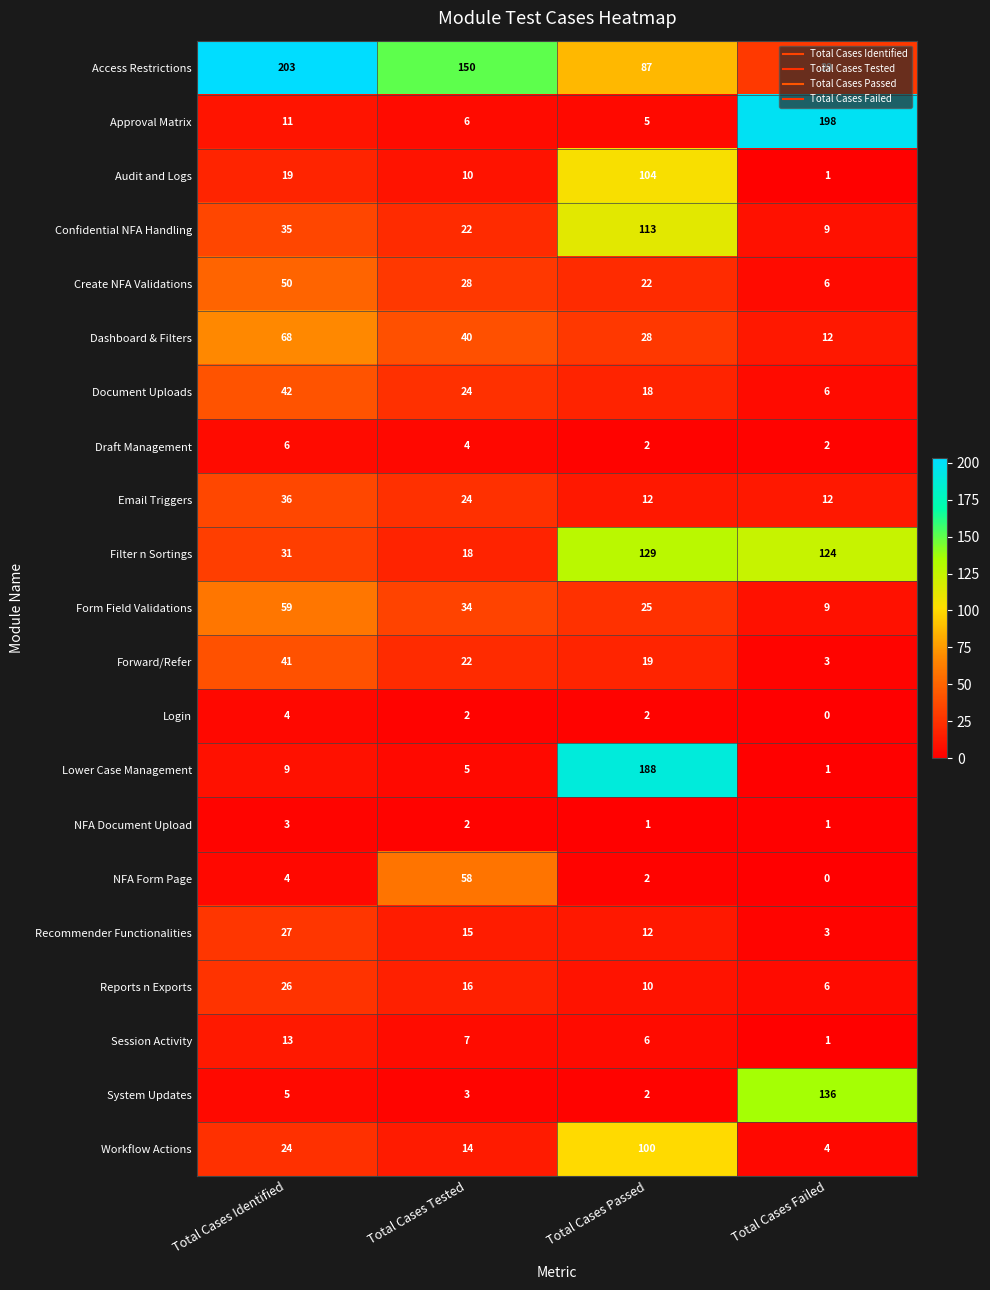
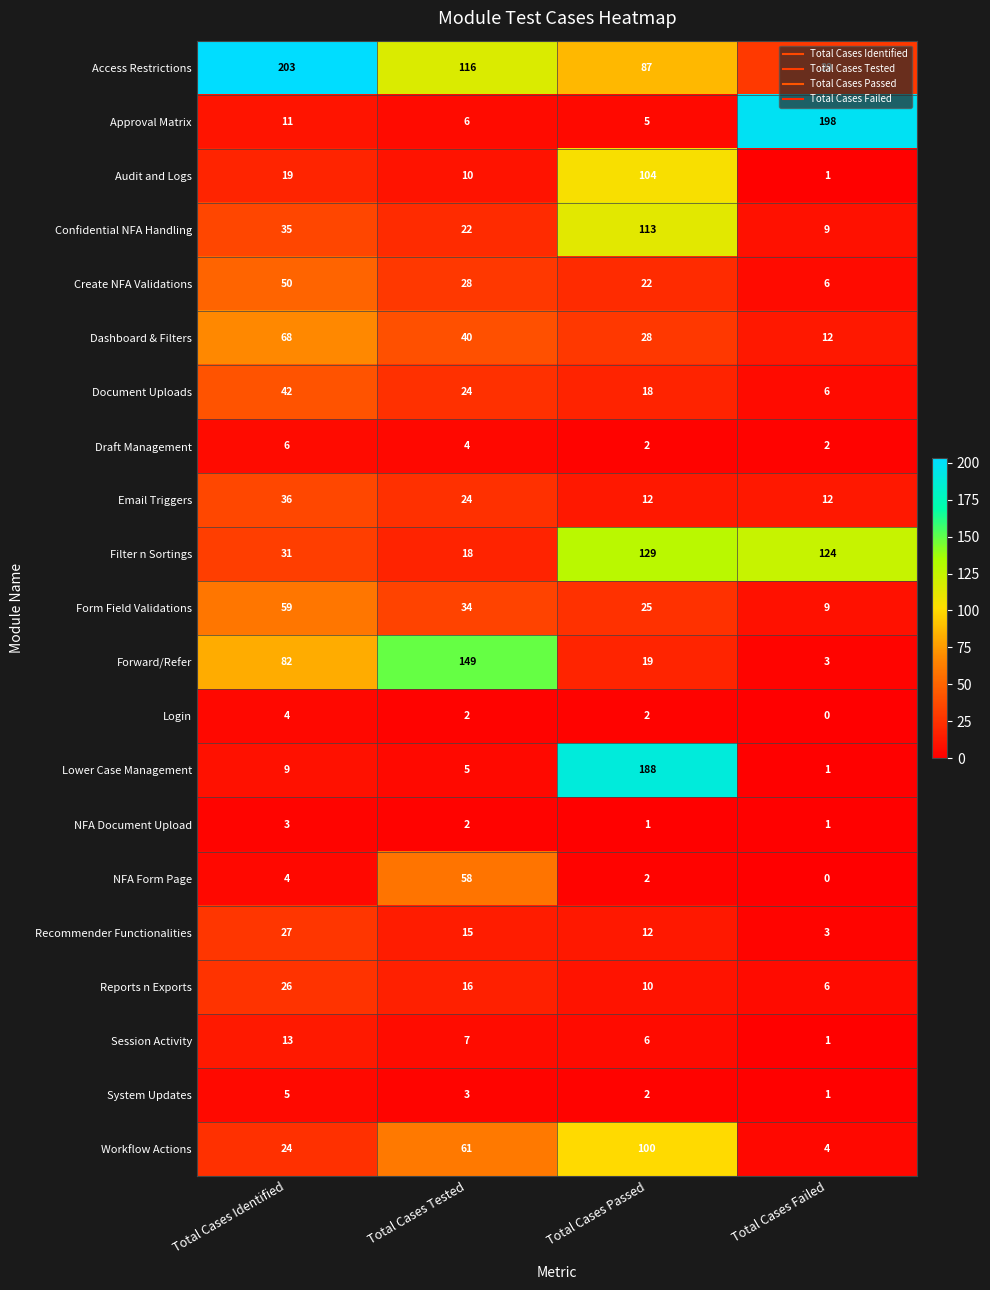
  {
    "Access Restrictions": {
      "Total Cases Identified": 203,
-     "Total Cases Tested": 150,
+     "Total Cases Tested": 116,
      "Total Cases Passed": 87
    },
    "Approval Matrix": {
      "Total Cases Identified": 11,
      "Total Cases Tested": 6,
      "Total Cases Passed": 5,
      "Total Cases Failed": 198
    },
    "Audit and Logs": {
      "Total Cases Identified": 19,
      "Total Cases Tested": 10,
      "Total Cases Passed": 104,
      "Total Cases Failed": 1
    },
    "Confidential NFA Handling": {
      "Total Cases Identified": 35,
      "Total Cases Tested": 22,
      "Total Cases Passed": 113,
      "Total Cases Failed": 9
    },
    "Create NFA Validations": {
      "Total Cases Identified": 50,
      "Total Cases Tested": 28,
      "Total Cases Passed": 22,
      "Total Cases Failed": 6
    },
    "Dashboard & Filters": {
      "Total Cases Identified": 68,
      "Total Cases Tested": 40,
      "Total Cases Passed": 28,
      "Total Cases Failed": 12
    },
    "Document Uploads": {
      "Total Cases Identified": 42,
      "Total Cases Tested": 24,
      "Total Cases Passed": 18,
      "Total Cases Failed": 6
    },
    "Draft Management": {
      "Total Cases Identified": 6,
      "Total Cases Tested": 4,
      "Total Cases Passed": 2,
      "Total Cases Failed": 2
    },
    "Email Triggers": {
      "Total Cases Identified": 36,
      "Total Cases Tested": 24,
      "Total Cases Passed": 12,
      "Total Cases Failed": 12
    },
    "Filter n Sortings": {
      "Total Cases Identified": 31,
      "Total Cases Tested": 18,
      "Total Cases Passed": 129,
      "Total Cases Failed": 124
    },
    "Form Field Validations": {
      "Total Cases Identified": 59,
      "Total Cases Tested": 34,
      "Total Cases Passed": 25,
      "Total Cases Failed": 9
    },
    "Forward/Refer": {
-     "Total Cases Identified": 41,
-     "Total Cases Tested": 22,
+     "Total Cases Identified": 82,
+     "Total Cases Tested": 149,
      "Total Cases Passed": 19,
      "Total Cases Failed": 3
    },
    "Login": {
      "Total Cases Identified": 4,
      "Total Cases Tested": 2,
      "Total Cases Passed": 2,
      "Total Cases Failed": 0
    },
    "Lower Case Management": {
      "Total Cases Identified": 9,
      "Total Cases Tested": 5,
      "Total Cases Passed": 188,
      "Total Cases Failed": 1
    },
    "NFA Document Upload": {
      "Total Cases Identified": 3,
      "Total Cases Tested": 2,
      "Total Cases Passed": 1,
      "Total Cases Failed": 1
    },
    "NFA Form Page": {
      "Total Cases Identified": 4,
      "Total Cases Tested": 58,
      "Total Cases Passed": 2,
      "Total Cases Failed": 0
    },
    "Recommender Functionalities": {
      "Total Cases Identified": 27,
      "Total Cases Tested": 15,
      "Total Cases Passed": 12,
      "Total Cases Failed": 3
    },
    "Reports n Exports": {
      "Total Cases Identified": 26,
      "Total Cases Tested": 16,
      "Total Cases Passed": 10,
      "Total Cases Failed": 6
    },
    "Session Activity": {
      "Total Cases Identified": 13,
      "Total Cases Tested": 7,
      "Total Cases Passed": 6,
      "Total Cases Failed": 1
    },
    "System Updates": {
      "Total Cases Identified": 5,
      "Total Cases Tested": 3,
      "Total Cases Passed": 2,
-     "Total Cases Failed": 136
+     "Total Cases Failed": 1
    },
    "Workflow Actions": {
      "Total Cases Identified": 24,
-     "Total Cases Tested": 14,
+     "Total Cases Tested": 61,
      "Total Cases Passed": 100,
      "Total Cases Failed": 4
    }
  }
